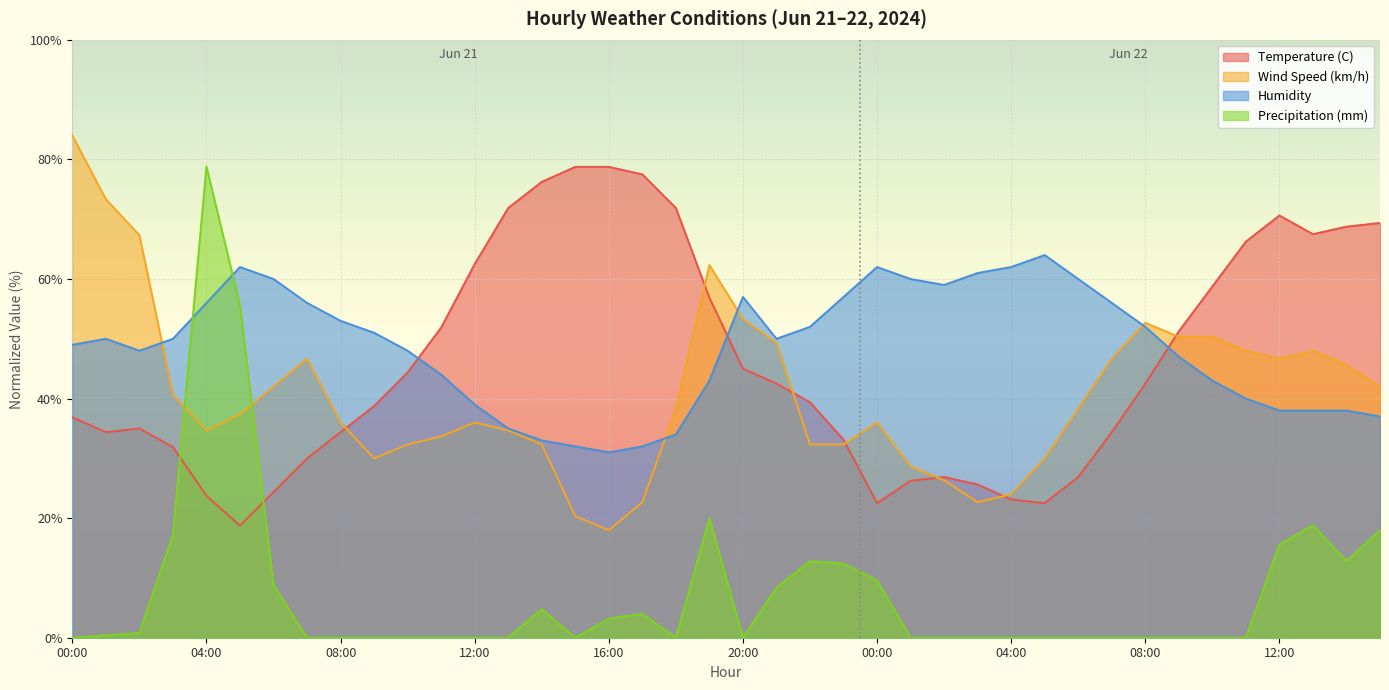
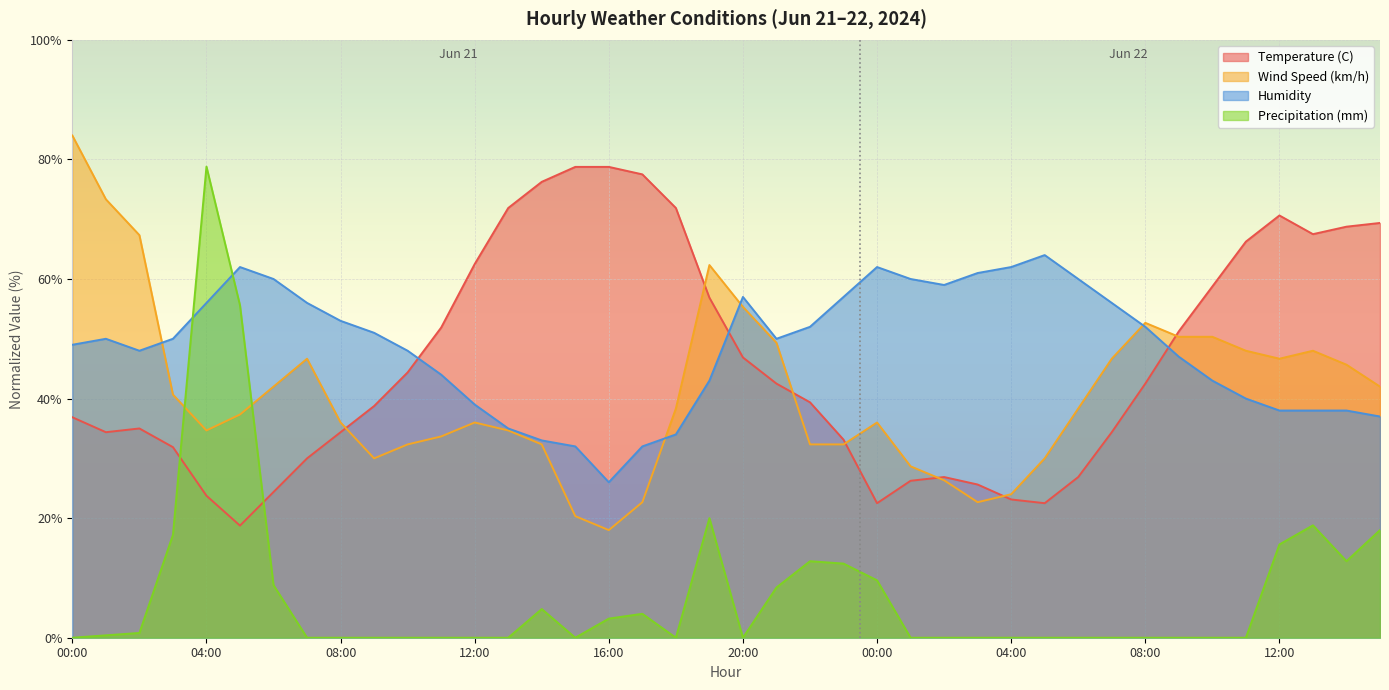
  {
    "Temperature (C)": {
      "16:00": "79%",
-     "20:00": "45%"
+     "20:00": "47%"
    },
    "Wind Speed (km/h)": {
      "16:00": "18%",
-     "20:00": "53%"
+     "20:00": "55%"
    },
    "Humidity": {
-     "16:00": "31%",
+     "16:00": "26%",
      "20:00": "57%"
    },
    "Precipitation (mm)": {
      "16:00": "3%",
      "20:00": "0%"
    }
  }
